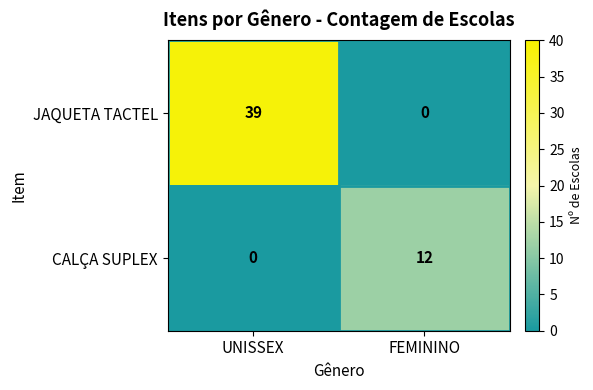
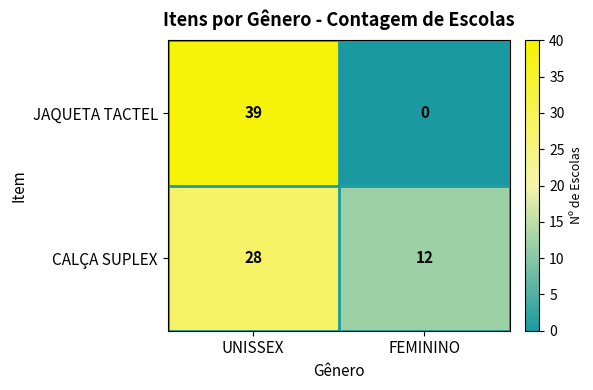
  {
    "JAQUETA TACTEL": {
      "UNISSEX": 39,
      "FEMININO": 0
    },
    "CALÇA SUPLEX": {
-     "UNISSEX": 0,
+     "UNISSEX": 28,
      "FEMININO": 12
    }
  }
